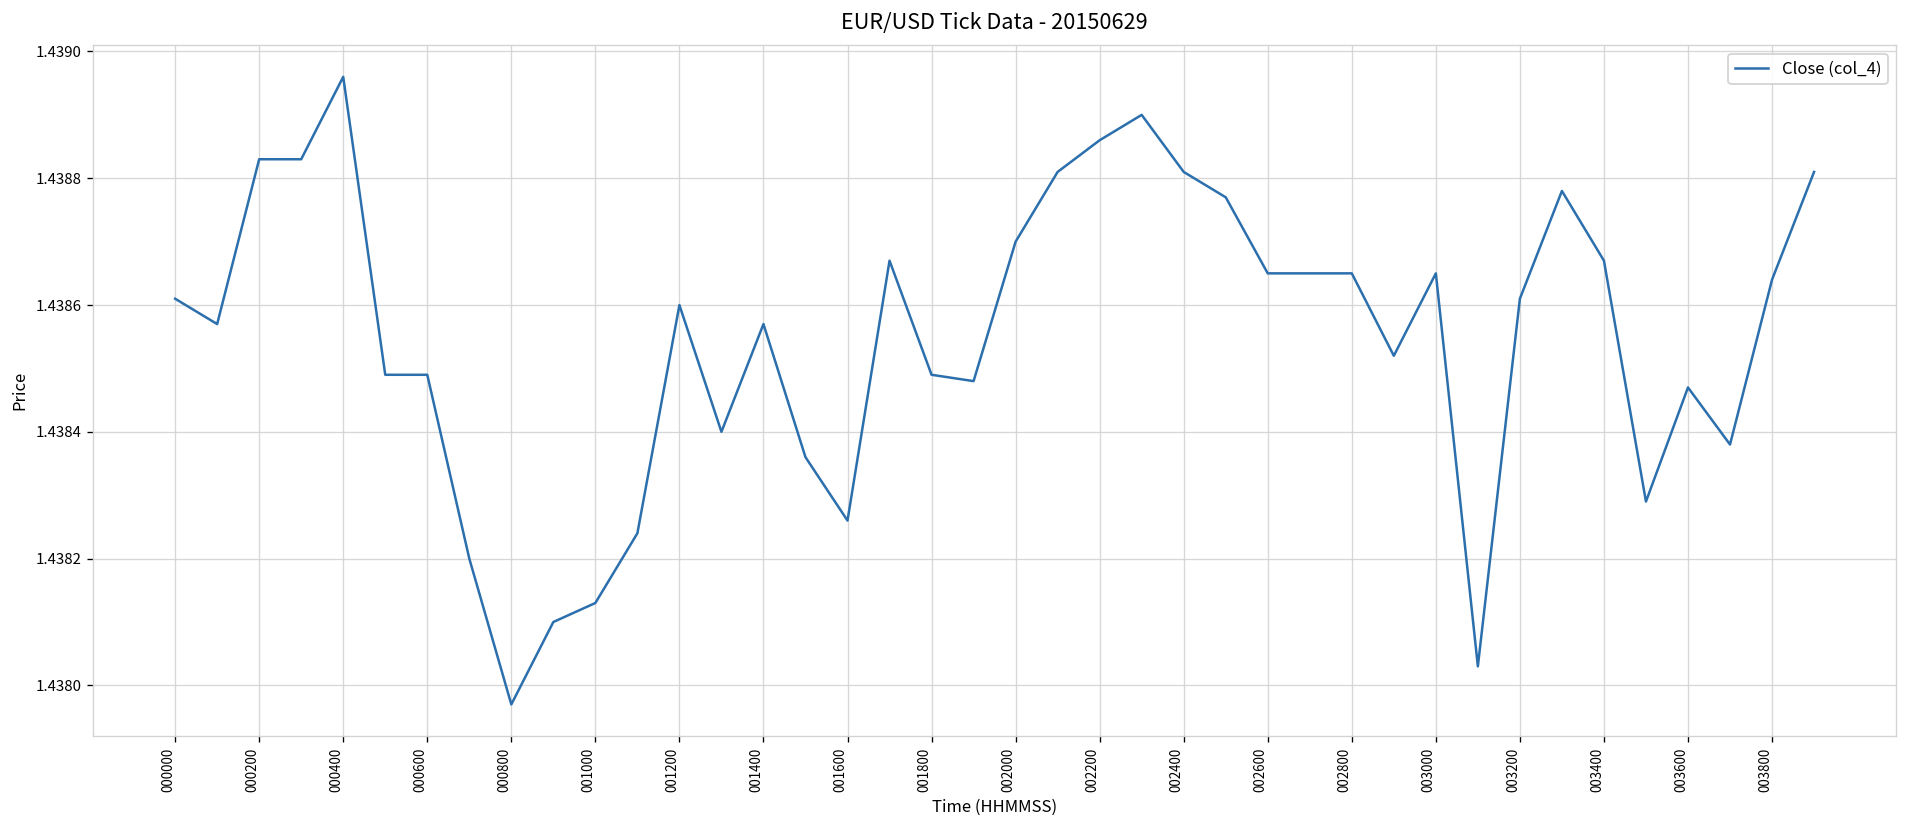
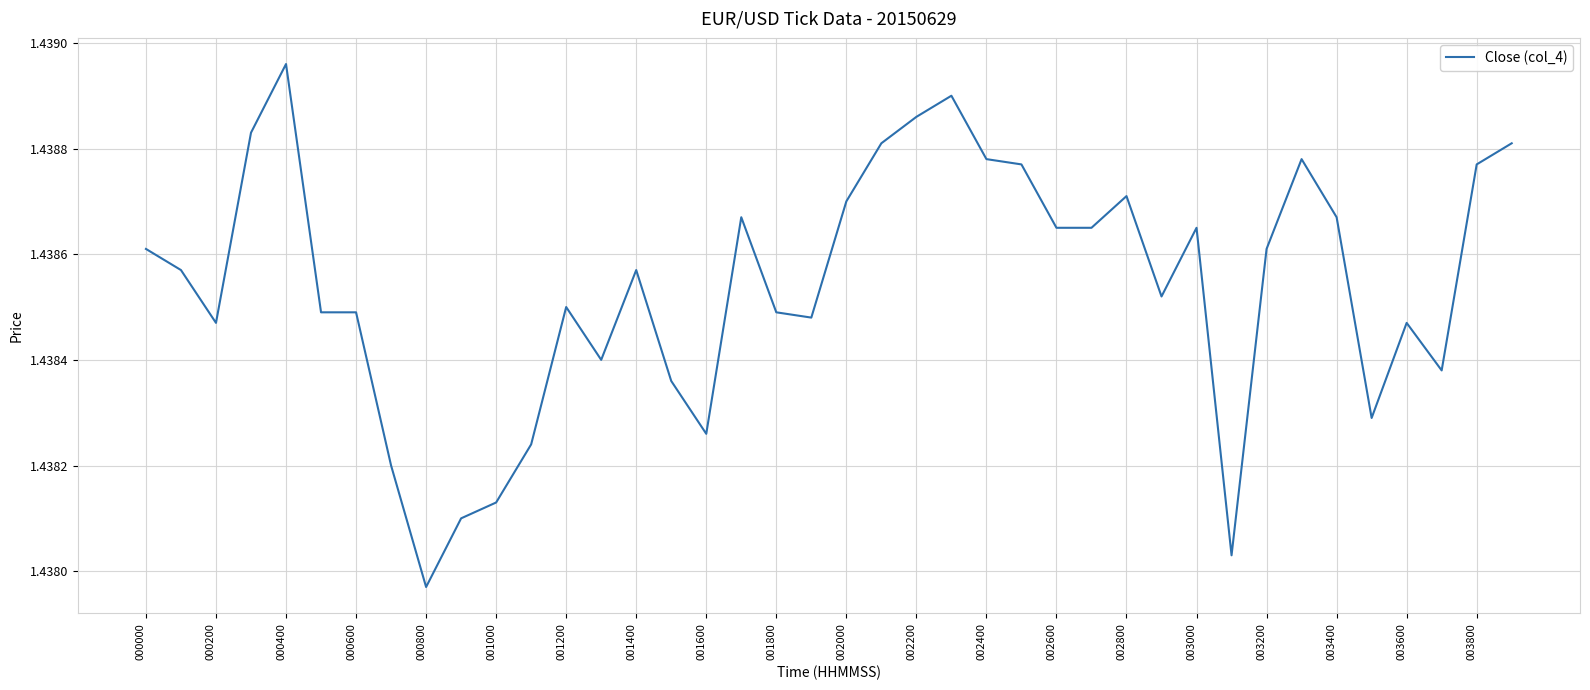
  {
    "000000": 1.43861,
-   "000200": 1.43883,
+   "000200": 1.43847,
    "000400": 1.43896,
    "000600": 1.43849,
    "000800": 1.43797,
    "001000": 1.43813,
-   "001200": 1.4386,
+   "001200": 1.4385,
    "001400": 1.43857,
    "001600": 1.43826,
    "001800": 1.43849,
    "002000": 1.43870,
    "002200": 1.43886,
-   "002400": 1.43881,
+   "002400": 1.43878,
    "002600": 1.43865,
-   "002800": 1.43865,
+   "002800": 1.43871,
    "003000": 1.43865,
    "003200": 1.43861,
    "003400": 1.43867,
    "003600": 1.43847,
-   "003800": 1.43864
+   "003800": 1.43877
  }
